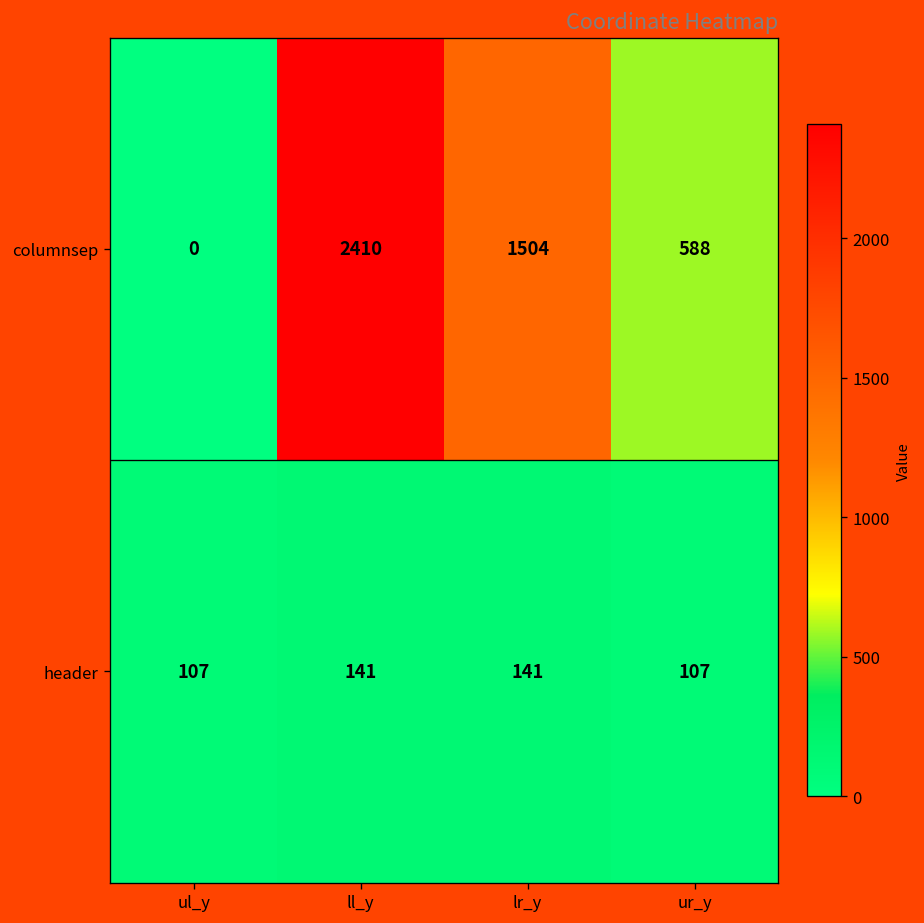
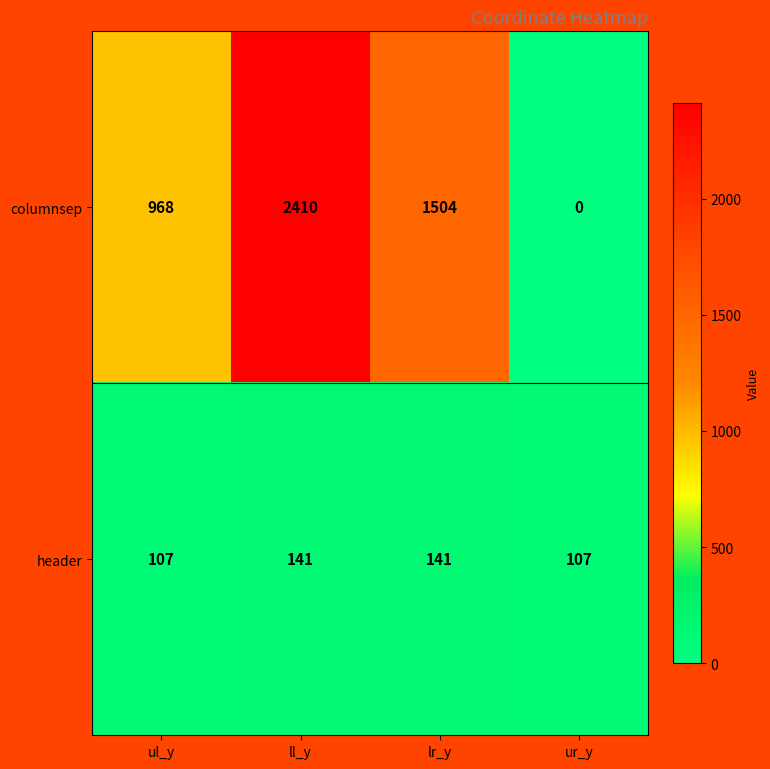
  {
    "columnsep": {
-     "ul_y": 0,
+     "ul_y": 968,
      "ll_y": 2410,
      "lr_y": 1504,
-     "ur_y": 588
+     "ur_y": 0
    },
    "header": {
      "ul_y": 107,
      "ll_y": 141,
      "lr_y": 141,
      "ur_y": 107
    }
  }
